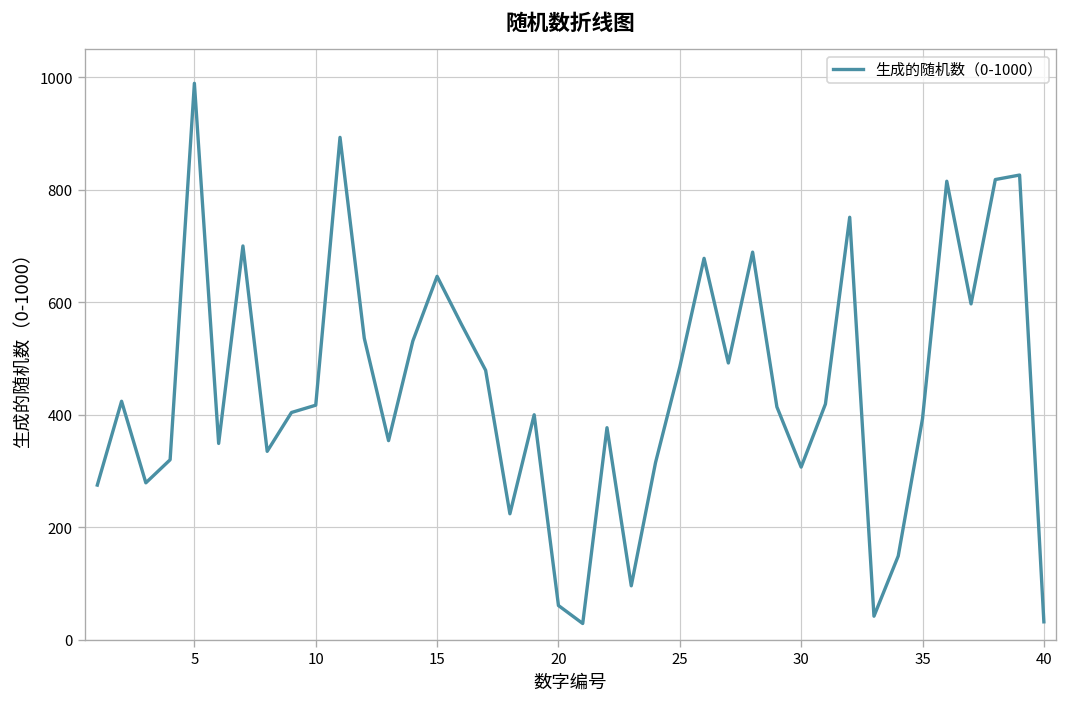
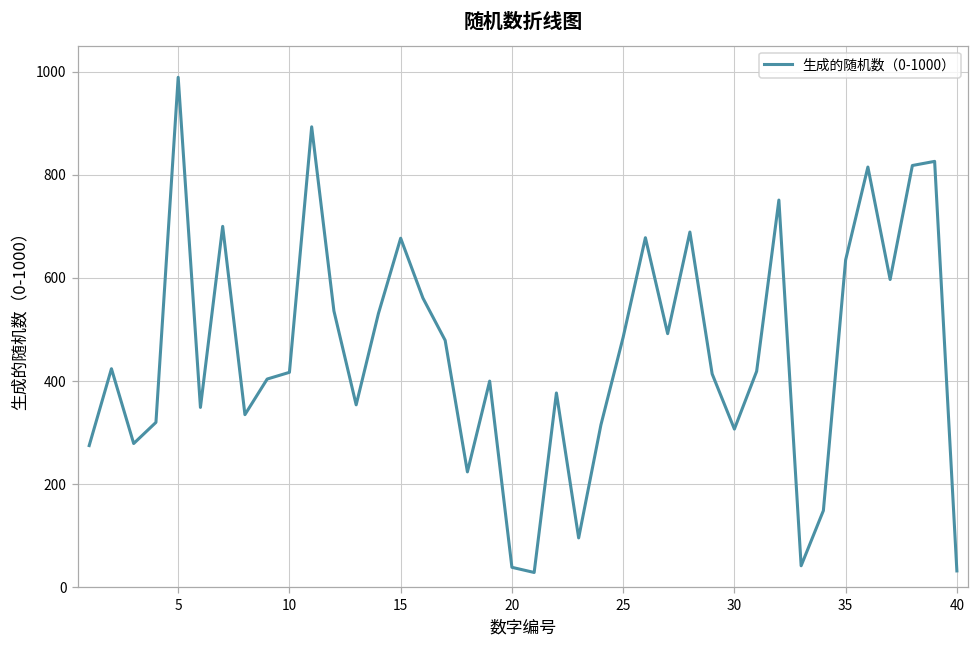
  {
    "5": 990,
    "10": 420,
-   "15": 650,
-   "20": 60,
+   "15": 680,
+   "20": 40,
    "25": 490,
    "30": 310,
-   "35": 390,
+   "35": 640,
    "40": 30
  }
